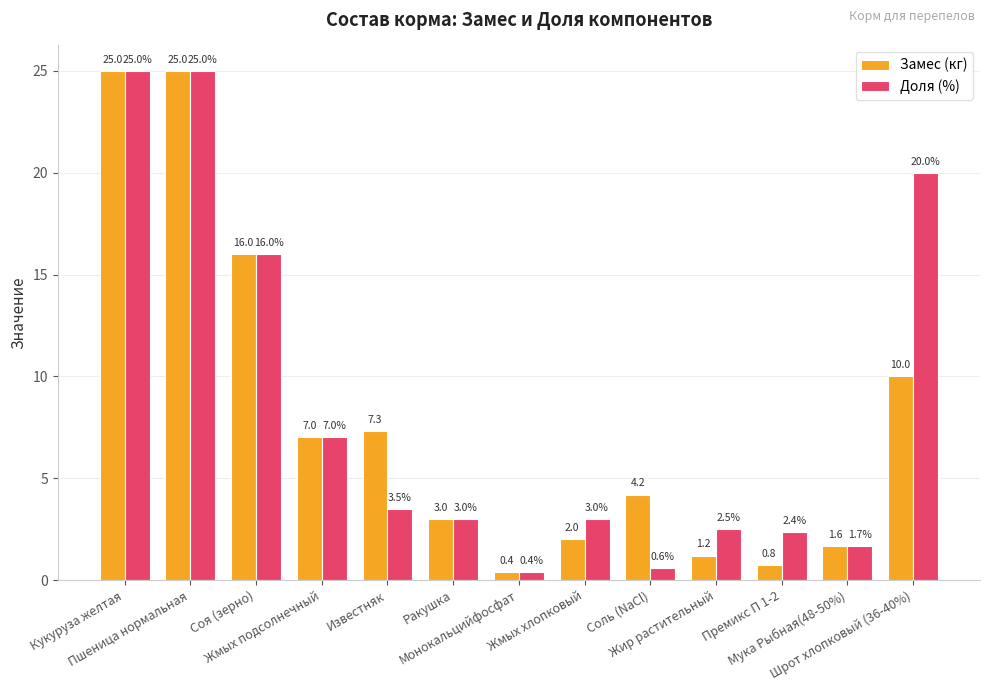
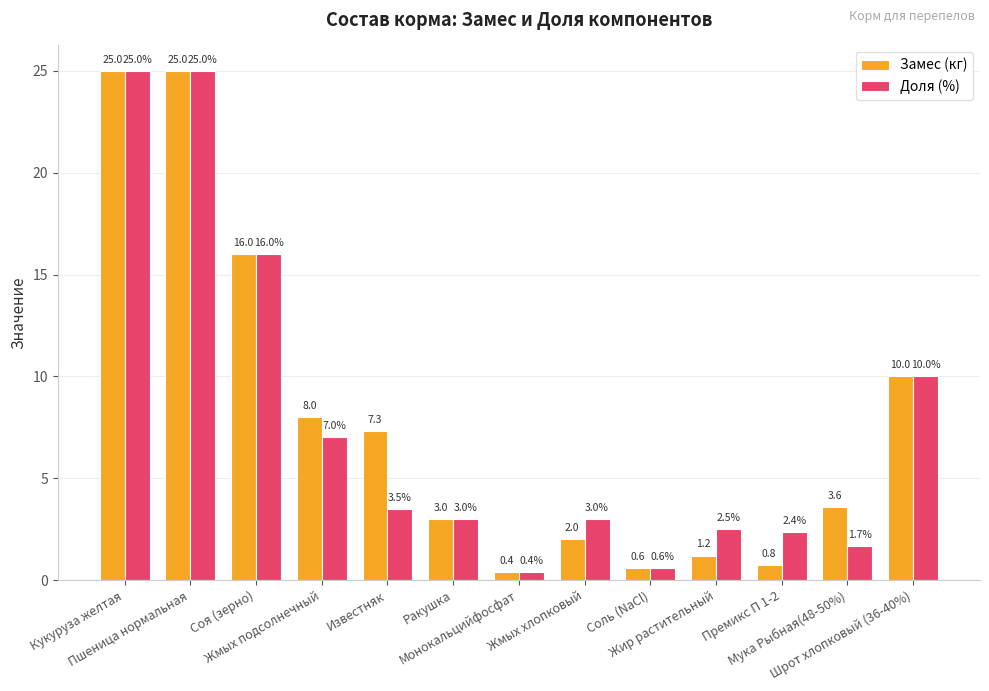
  {
    "Замес (кг)": {
      "Кукуруза желтая": "25.0",
      "Пшеница нормальная": "25.0",
      "Соя (зерно)": "16.0",
-     "Жмых подсолнечный": "7.0",
+     "Жмых подсолнечный": "8.0",
      "Известняк": "7.3",
      "Ракушка": "3.0",
      "Монокальцийфосфат": "0.4",
      "Жмых хлопковый": "2.0",
-     "Соль (NaCl)": "4.2",
+     "Соль (NaCl)": "0.6",
      "Жир растительный": "1.2",
      "Премикс П 1-2": "0.8",
-     "Мука Рыбная(48-50%)": "1.6",
+     "Мука Рыбная(48-50%)": "3.6",
      "Шрот хлопковый (36-40%)": "10.0"
    },
    "Доля (%)": {
      "Кукуруза желтая": "25.0%",
      "Пшеница нормальная": "25.0%",
      "Соя (зерно)": "16.0%",
      "Жмых подсолнечный": "7.0%",
      "Известняк": "3.5%",
      "Ракушка": "3.0%",
      "Монокальцийфосфат": "0.4%",
      "Жмых хлопковый": "3.0%",
      "Соль (NaCl)": "0.6%",
      "Жир растительный": "2.5%",
      "Премикс П 1-2": "2.4%",
      "Мука Рыбная(48-50%)": "1.7%",
-     "Шрот хлопковый (36-40%)": "20.0%"
+     "Шрот хлопковый (36-40%)": "10.0%"
    }
  }
